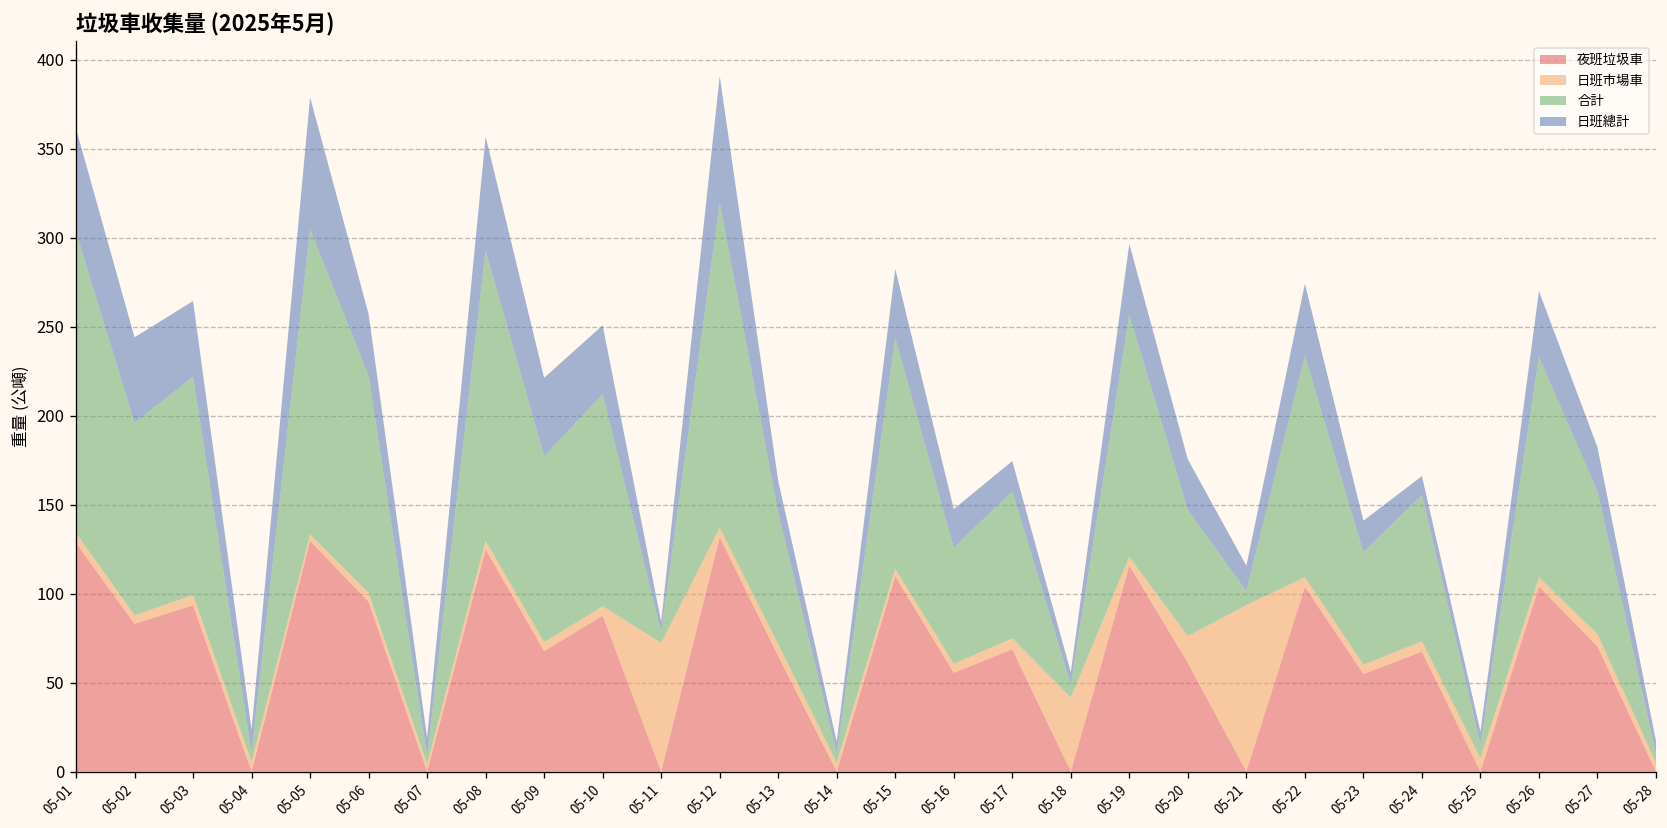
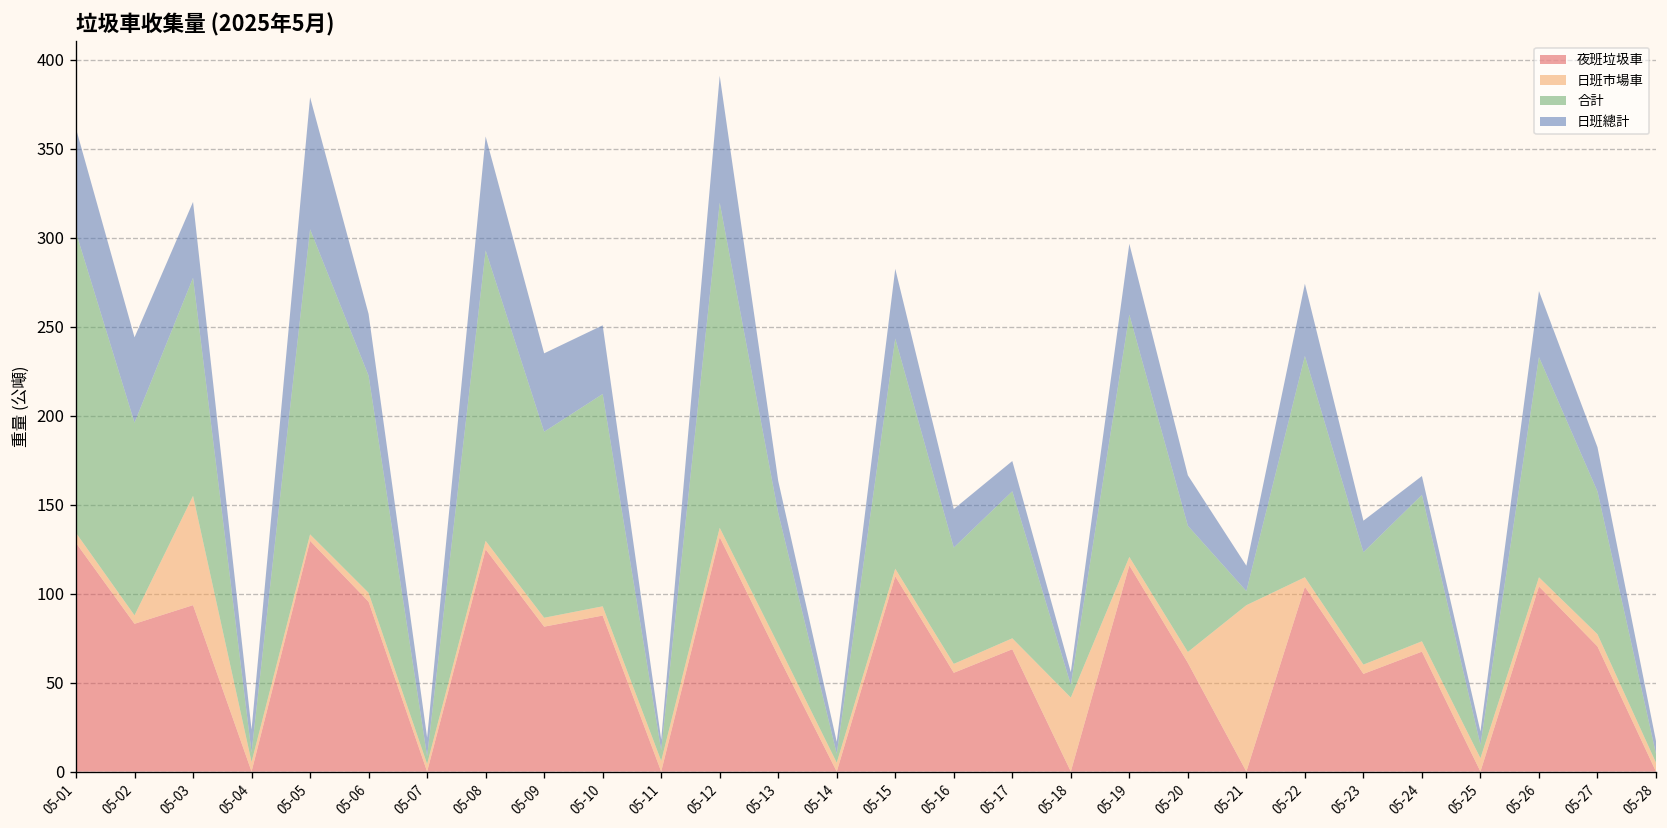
  {
    "夜班垃圾車": {
      "05-01": 128,
      "05-02": 83,
      "05-03": 94,
      "05-04": 0,
      "05-05": 130,
      "05-06": 95,
      "05-07": 0,
      "05-08": 125,
-     "05-09": 68,
+     "05-09": 81,
      "05-10": 88,
      "05-11": 0,
      "05-12": 132,
      "05-13": 65,
      "05-14": 0,
      "05-15": 110,
      "05-16": 56,
      "05-17": 69,
      "05-18": 0,
      "05-19": 116,
      "05-20": 61,
      "05-21": 0,
      "05-22": 104,
      "05-23": 55,
      "05-24": 67,
      "05-25": 0,
      "05-26": 104,
      "05-27": 70,
      "05-28": 0
    },
    "日班市場車": {
      "05-01": 6,
      "05-02": 5,
-     "05-03": 6,
+     "05-03": 61,
      "05-04": 5,
      "05-05": 4,
      "05-06": 5,
      "05-07": 4,
      "05-08": 5,
      "05-09": 5,
      "05-10": 5,
-     "05-11": 72,
+     "05-11": 6,
      "05-12": 5,
      "05-13": 6,
      "05-14": 5,
      "05-15": 4,
      "05-16": 5,
      "05-17": 6,
      "05-18": 42,
      "05-19": 5,
-     "05-20": 15,
+     "05-20": 6,
      "05-21": 93,
      "05-22": 5,
      "05-23": 5,
      "05-24": 6,
      "05-25": 8,
      "05-26": 5,
      "05-27": 7,
      "05-28": 5
    },
    "合計": {
      "05-01": 169,
      "05-02": 108,
      "05-03": 123,
      "05-04": 5,
      "05-05": 171,
      "05-06": 122,
      "05-07": 4,
      "05-08": 163,
      "05-09": 105,
      "05-10": 119,
      "05-11": 6,
      "05-12": 183,
      "05-13": 74,
      "05-14": 5,
      "05-15": 129,
      "05-16": 65,
      "05-17": 83,
      "05-18": 7,
      "05-19": 136,
      "05-20": 71,
      "05-21": 8,
      "05-22": 124,
      "05-23": 63,
      "05-24": 82,
      "05-25": 8,
      "05-26": 124,
      "05-27": 80,
      "05-28": 5
    },
    "日班總計": {
      "05-01": 58,
      "05-02": 48,
      "05-03": 43,
      "05-04": 13,
      "05-05": 74,
      "05-06": 35,
      "05-07": 10,
      "05-08": 64,
      "05-09": 44,
      "05-10": 39,
      "05-11": 6,
      "05-12": 71,
      "05-13": 18,
      "05-14": 7,
      "05-15": 39,
      "05-16": 22,
      "05-17": 17,
      "05-18": 7,
      "05-19": 40,
      "05-20": 28,
      "05-21": 14,
      "05-22": 41,
      "05-23": 18,
      "05-24": 11,
      "05-25": 8,
      "05-26": 37,
      "05-27": 25,
      "05-28": 7
    }
  }
